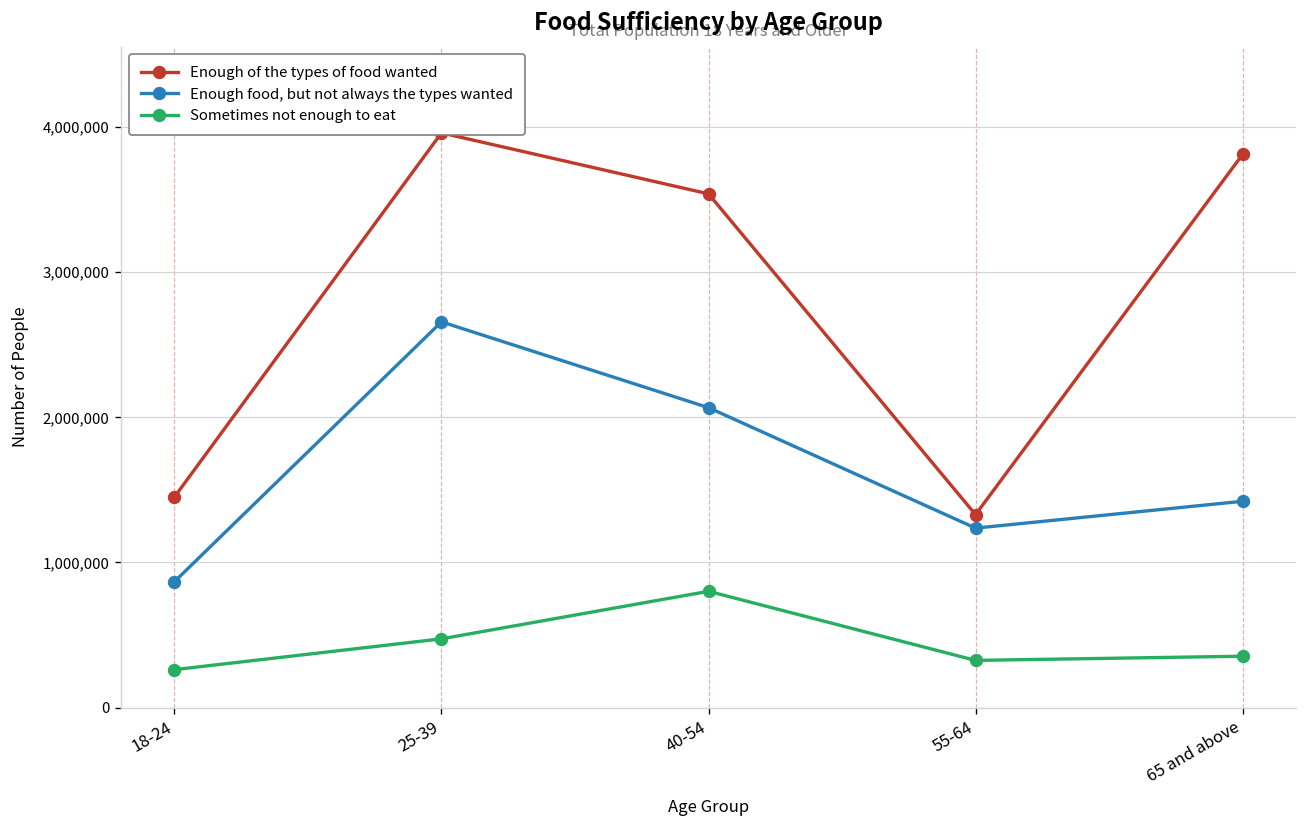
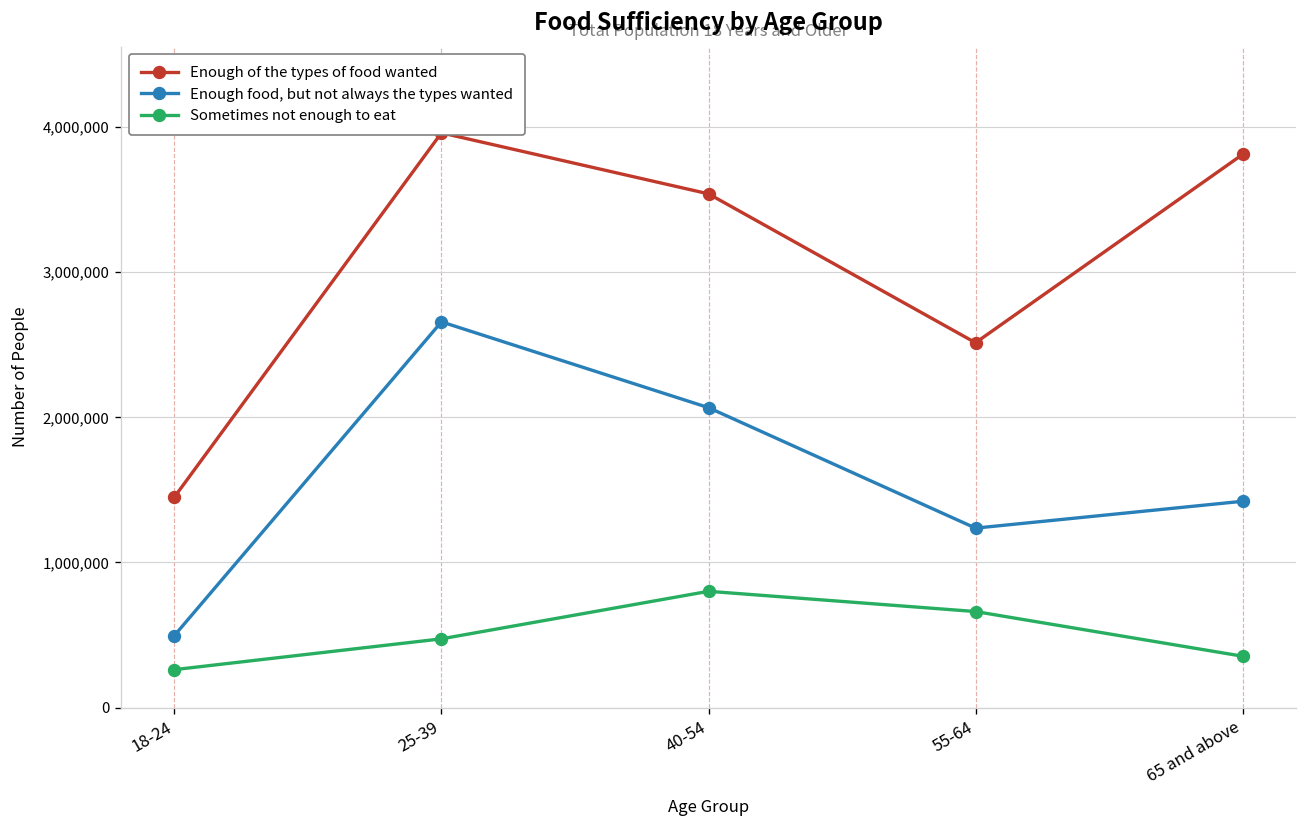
  {
    "Enough of the types of food wanted": {
      "18-24": "1,450,000",
      "40-54": "3,540,000",
-     "55-64": "1,330,000",
+     "55-64": "2,510,000",
      "65 and above": "3,810,000"
    },
    "Enough food, but not always the types wanted": {
-     "18-24": "870,000",
+     "18-24": "500,000",
      "25-39": "2,660,000",
      "40-54": "2,070,000",
      "55-64": "1,240,000",
      "65 and above": "1,420,000"
    },
    "Sometimes not enough to eat": {
      "18-24": "260,000",
      "25-39": "470,000",
      "40-54": "800,000",
-     "55-64": "330,000",
+     "55-64": "660,000",
      "65 and above": "350,000"
    }
  }
